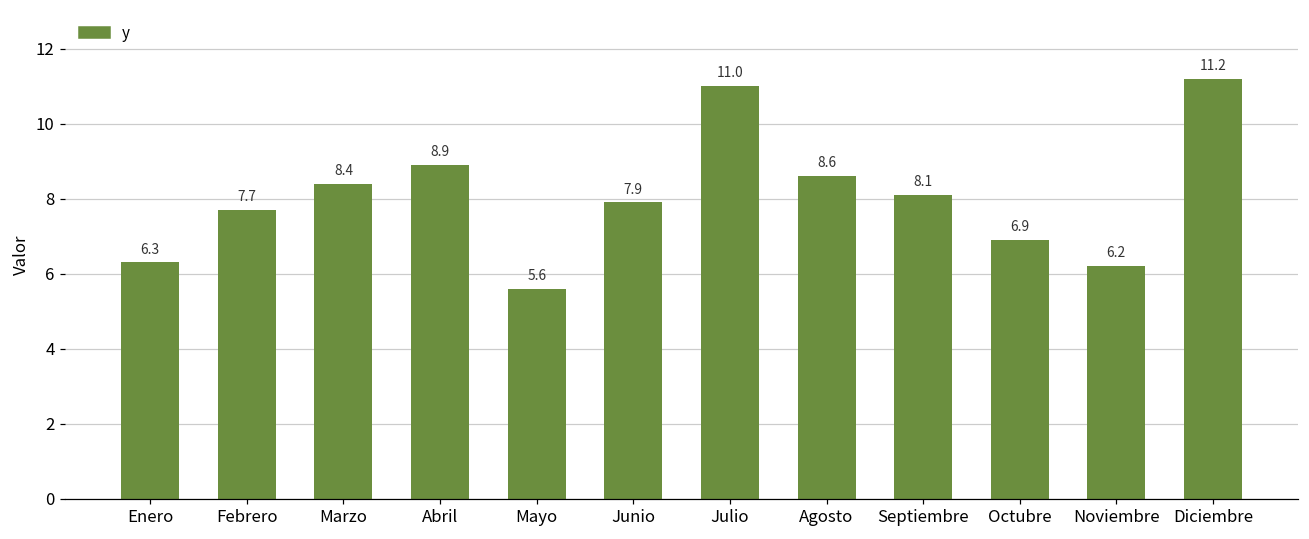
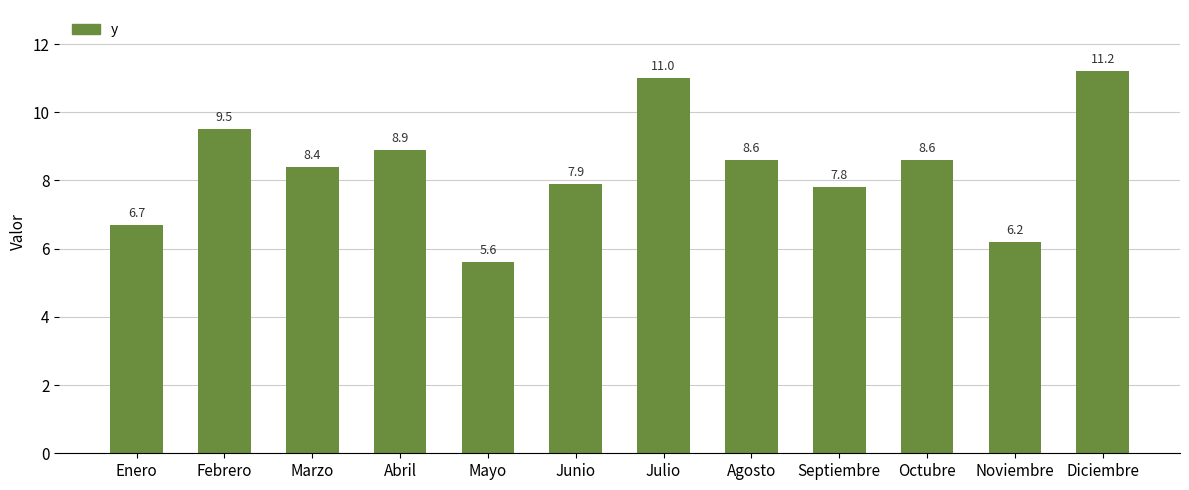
  {
-   "Enero": 6.3,
-   "Febrero": 7.7,
+   "Enero": 6.7,
+   "Febrero": 9.5,
    "Marzo": 8.4,
    "Abril": 8.9,
    "Mayo": 5.6,
    "Junio": 7.9,
    "Julio": 11.0,
    "Agosto": 8.6,
-   "Septiembre": 8.1,
-   "Octubre": 6.9,
+   "Septiembre": 7.8,
+   "Octubre": 8.6,
    "Noviembre": 6.2,
    "Diciembre": 11.2
  }
